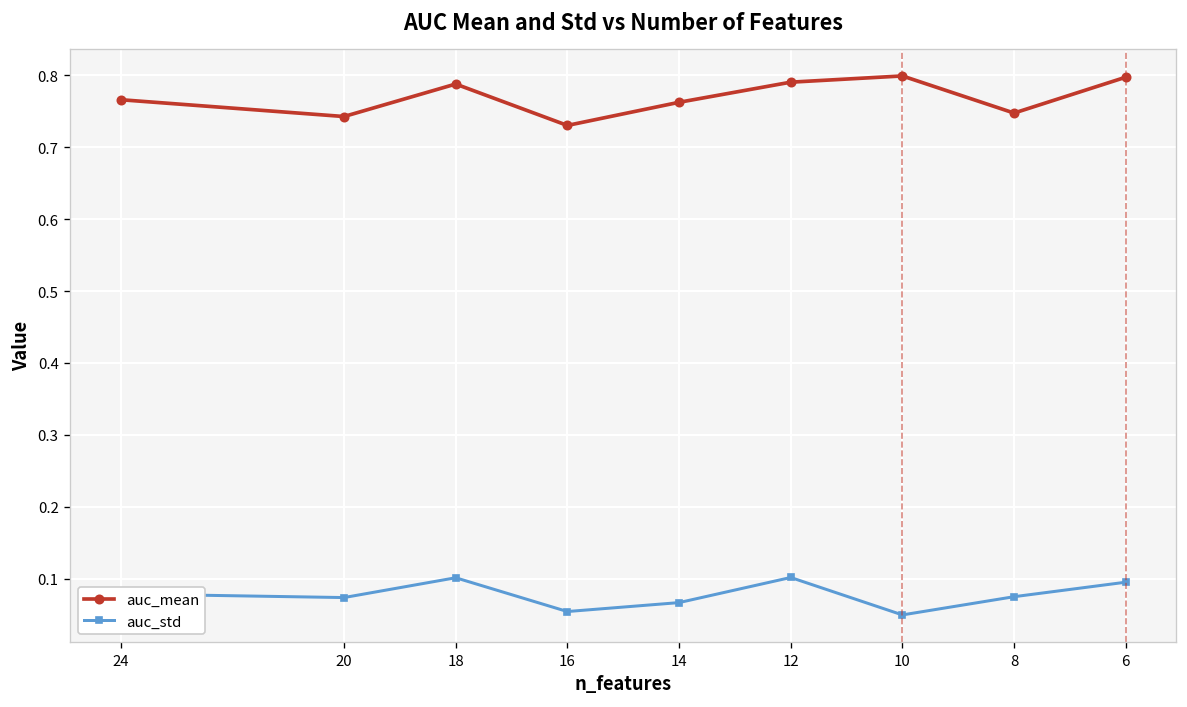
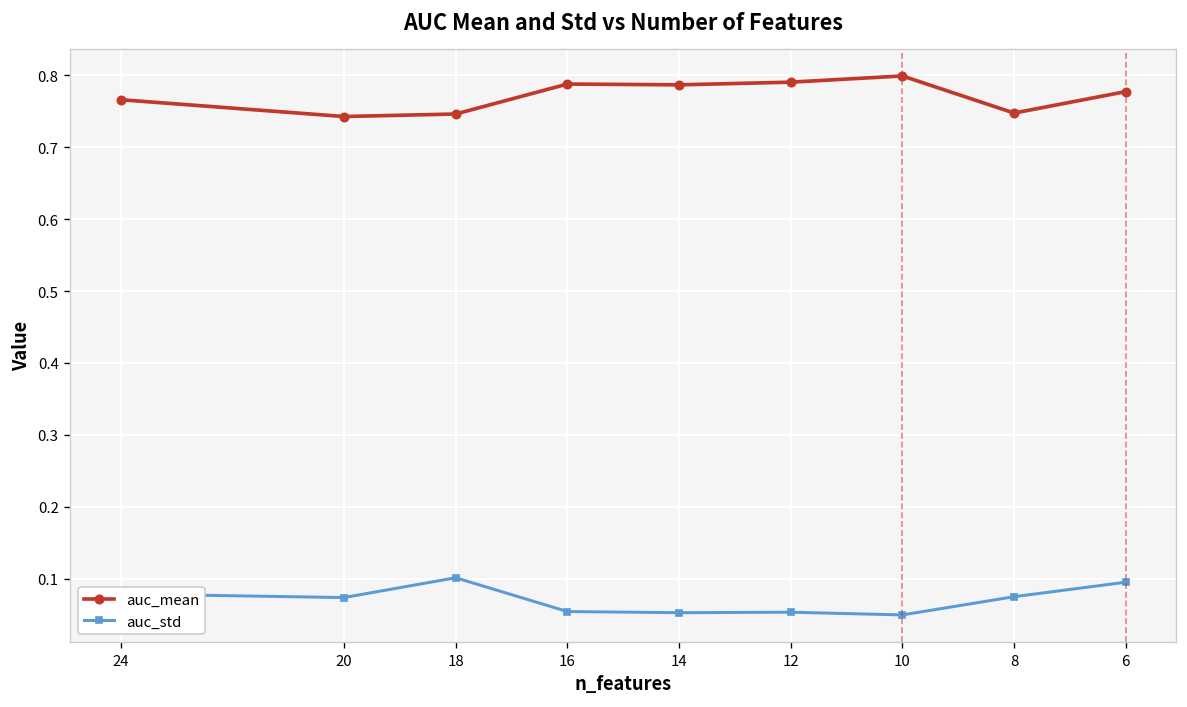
  {
    "auc_mean": {
      "24": 0.77,
      "20": 0.74,
-     "18": 0.79,
-     "16": 0.73,
-     "14": 0.76,
+     "18": 0.75,
+     "16": 0.79,
+     "14": 0.79,
      "12": 0.79,
      "10": 0.80,
      "8": 0.75,
-     "6": 0.80
+     "6": 0.78
    },
    "auc_std": {
      "20": 0.07,
      "18": 0.10,
      "16": 0.05,
-     "14": 0.07,
-     "12": 0.10,
+     "14": 0.05,
+     "12": 0.05,
      "10": 0.05,
      "8": 0.07,
      "6": 0.10
    }
  }
